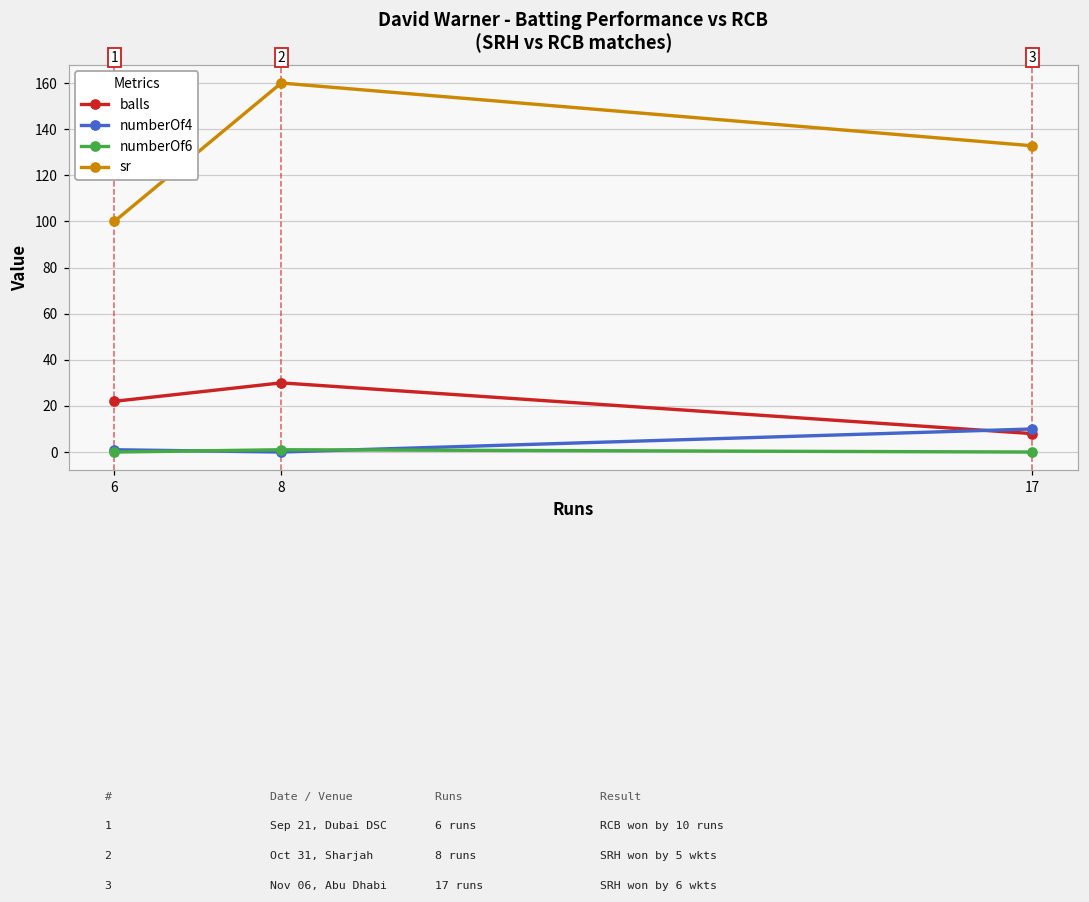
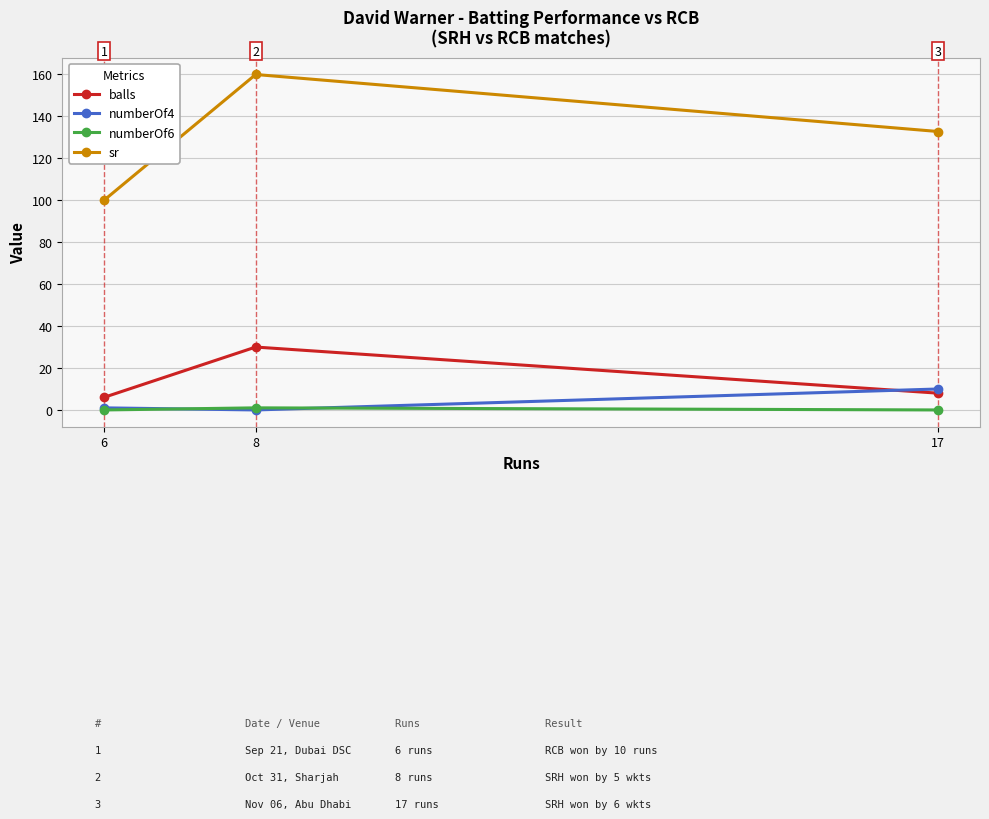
  {
    "balls": {
-     "6": 22,
+     "6": 6,
      "8": 30,
      "17": 8
    },
    "numberOf4": {
      "17": 10
    },
    "numberOf6": {
      "17": 0
    },
    "sr": {
      "6": 100,
      "17": 133
    }
  }
